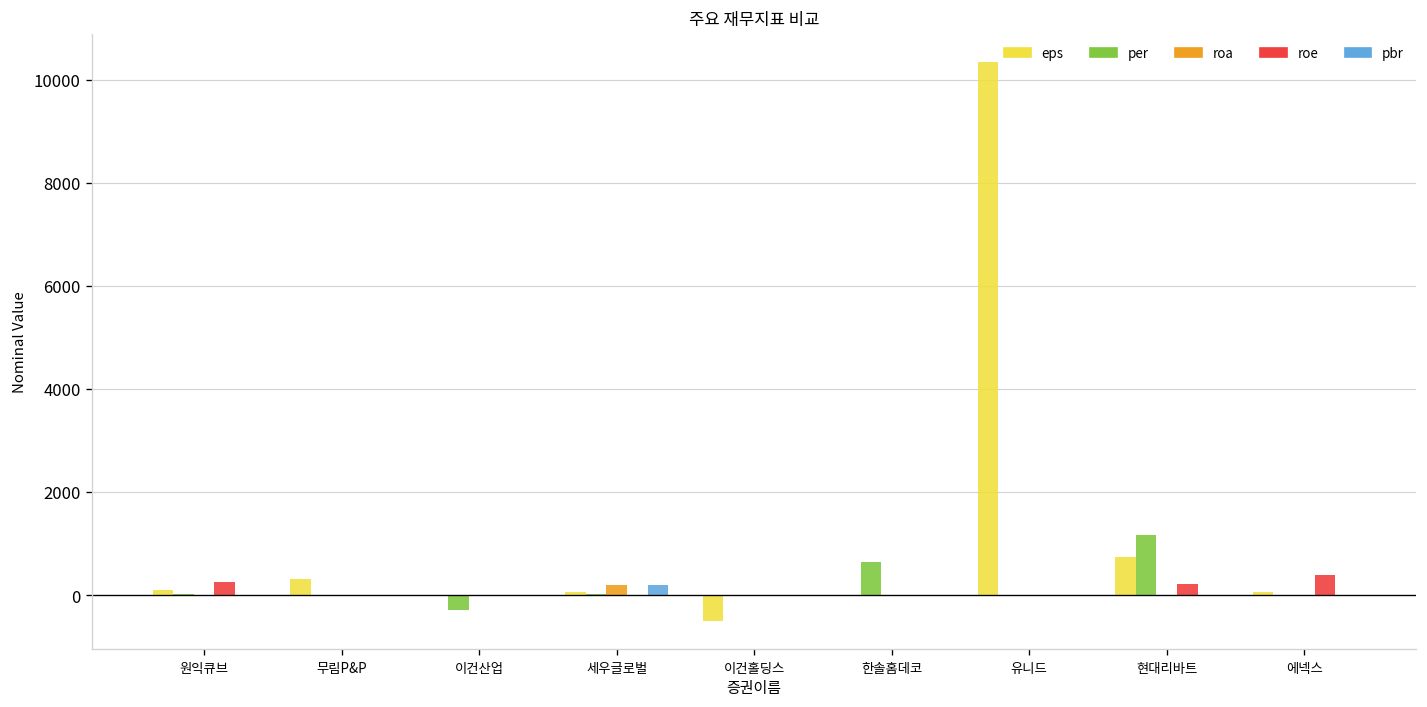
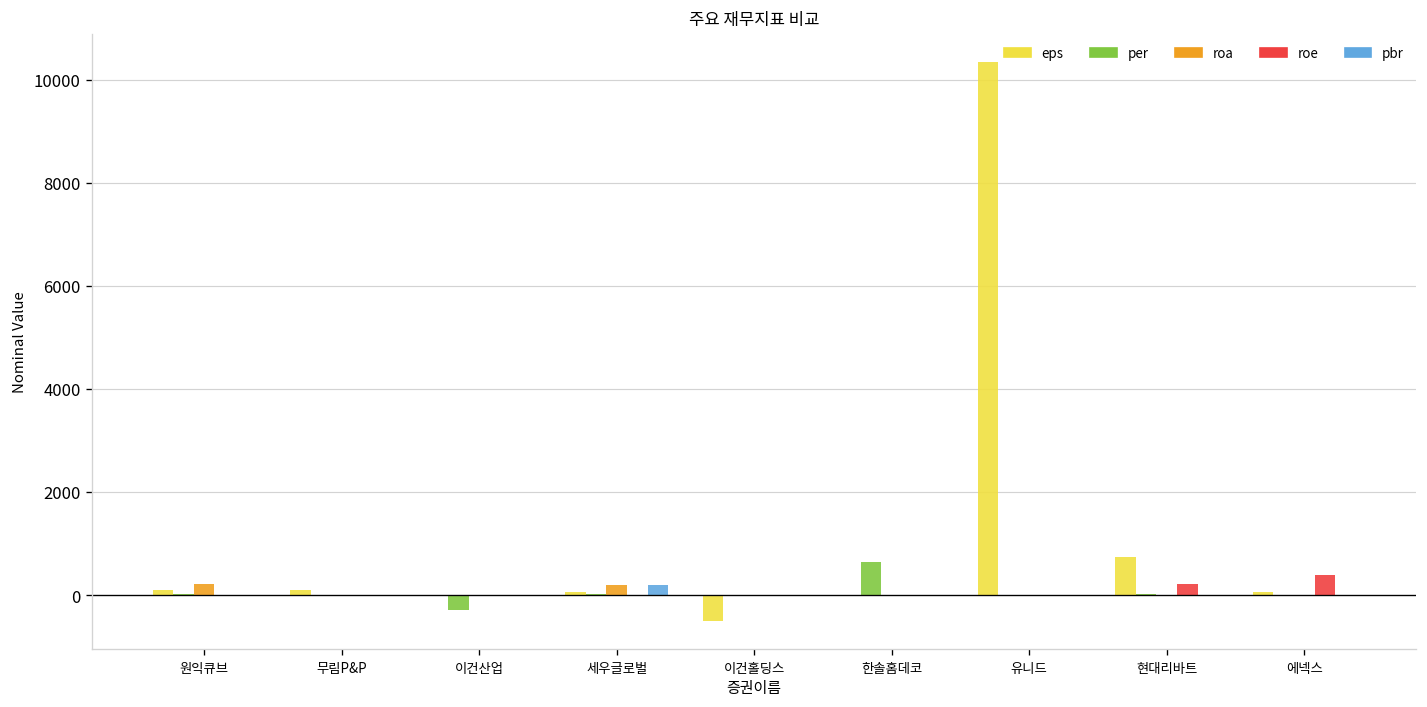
  {
    "eps": {
      "원익큐브": 100,
-     "무림P&P": 300,
+     "무림P&P": 100,
      "세우글로벌": 100,
      "이건홀딩스": -500,
      "유니드": 10300,
      "현대리바트": 700,
      "에넥스": 100
    },
    "per": {
      "이건산업": -300,
      "한솔홈데코": 600,
-     "현대리바트": 1200
+     "현대리바트": 0
    },
    "roa": {
-     "원익큐브": 0,
+     "원익큐브": 200,
      "세우글로벌": 200
    },
    "roe": {
-     "원익큐브": 200,
+     "원익큐브": 0,
      "현대리바트": 200,
      "에넥스": 400
    },
    "pbr": {
      "세우글로벌": 200
    }
  }
